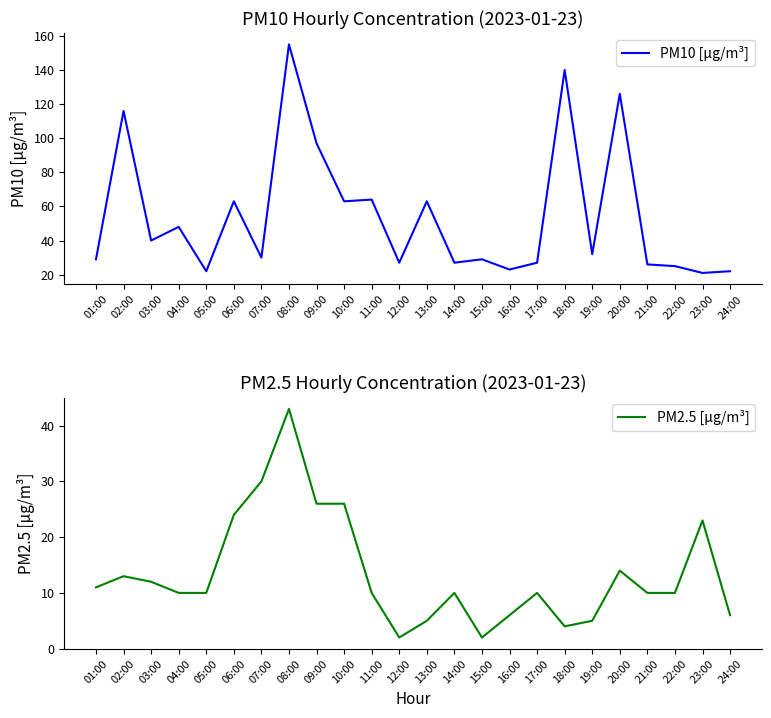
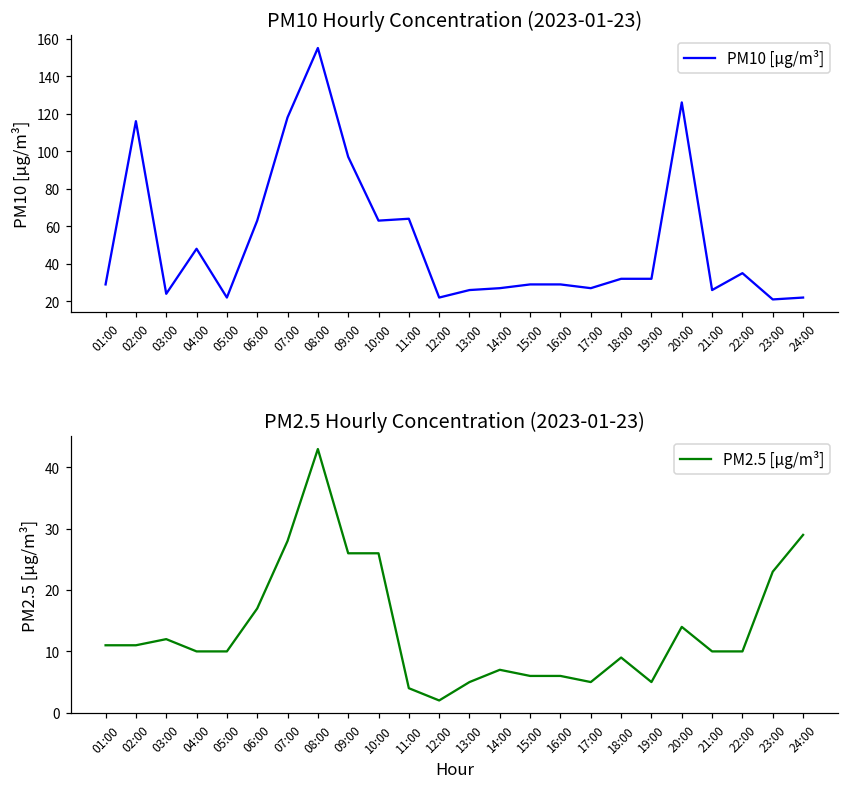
  {
    "PM10 Hourly Concentration (2023-01-23)": {
      "01:00": 29,
      "02:00": 116,
-     "03:00": 40,
+     "03:00": 24,
      "04:00": 48,
      "05:00": 22,
      "06:00": 63,
-     "07:00": 30,
+     "07:00": 118,
      "08:00": 155,
      "09:00": 97,
      "10:00": 63,
      "11:00": 64,
-     "12:00": 27,
-     "13:00": 63,
+     "12:00": 22,
+     "13:00": 26,
      "14:00": 27,
      "15:00": 29,
-     "16:00": 23,
+     "16:00": 29,
      "17:00": 27,
-     "18:00": 140,
+     "18:00": 32,
      "19:00": 32,
      "20:00": 126,
      "21:00": 26,
-     "22:00": 25,
+     "22:00": 35,
      "23:00": 21,
      "24:00": 22
    },
    "PM2.5 Hourly Concentration (2023-01-23)": {
      "01:00": 11,
-     "02:00": 13,
+     "02:00": 11,
      "03:00": 12,
      "04:00": 10,
      "05:00": 10,
-     "06:00": 24,
-     "07:00": 30,
+     "06:00": 17,
+     "07:00": 28,
      "08:00": 43,
      "09:00": 26,
      "10:00": 26,
-     "11:00": 10,
+     "11:00": 4,
      "12:00": 2,
      "13:00": 5,
-     "14:00": 10,
-     "15:00": 2,
+     "14:00": 7,
+     "15:00": 6,
      "16:00": 6,
-     "17:00": 10,
-     "18:00": 4,
+     "17:00": 5,
+     "18:00": 9,
      "19:00": 5,
      "20:00": 14,
      "21:00": 10,
      "22:00": 10,
      "23:00": 23,
-     "24:00": 6
+     "24:00": 29
    }
  }
